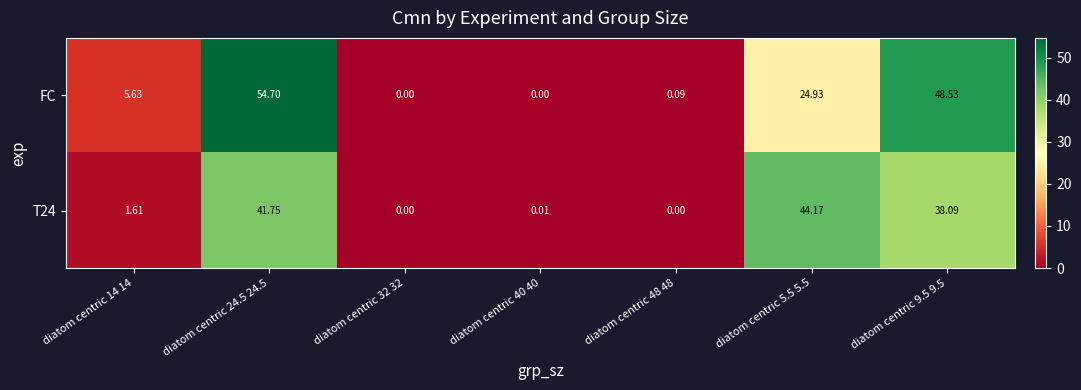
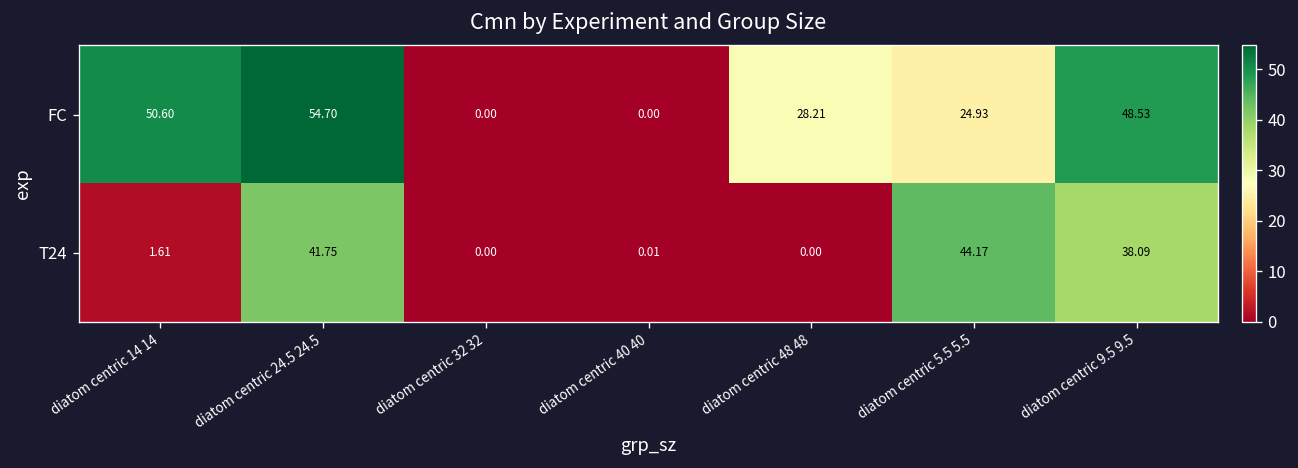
  {
    "FC": {
-     "diatom centric 14 14": 5.63,
+     "diatom centric 14 14": 50.60,
      "diatom centric 24.5 24.5": 54.70,
      "diatom centric 32 32": 0.00,
      "diatom centric 40 40": 0.00,
-     "diatom centric 48 48": 0.09,
+     "diatom centric 48 48": 28.21,
      "diatom centric 5.5 5.5": 24.93,
      "diatom centric 9.5 9.5": 48.53
    },
    "T24": {
      "diatom centric 14 14": 1.61,
      "diatom centric 24.5 24.5": 41.75,
      "diatom centric 32 32": 0.00,
      "diatom centric 40 40": 0.01,
      "diatom centric 48 48": 0.00,
      "diatom centric 5.5 5.5": 44.17,
      "diatom centric 9.5 9.5": 38.09
    }
  }
